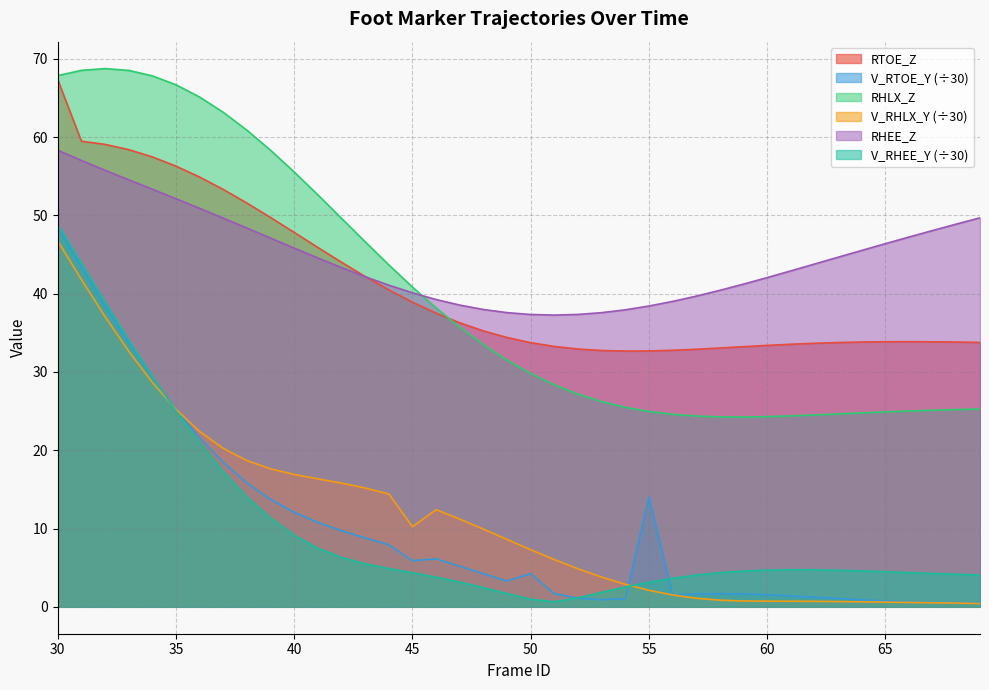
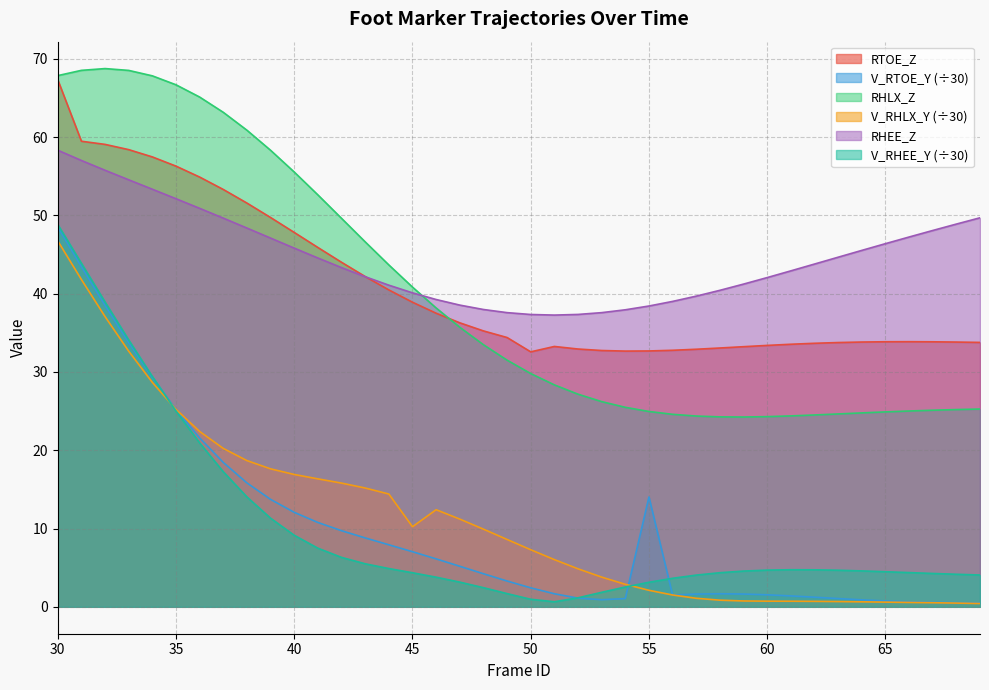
  {
    "RTOE_Z": {
      "30": 67,
      "35": 56,
      "40": 48,
      "45": 39,
-     "50": 34,
+     "50": 33,
      "55": 33,
      "60": 33,
      "65": 34
    },
    "V_RTOE_Y (÷30)": {
      "30": 49,
      "40": 12,
-     "45": 6,
-     "50": 4,
+     "45": 7,
+     "50": 2,
      "55": 14,
      "60": 2
    },
    "V_RHLX_Y (÷30)": {
      "30": 47,
      "40": 17,
      "45": 10,
      "50": 7,
      "55": 2,
      "60": 1
    },
    "RHEE_Z": {
      "30": 58,
      "35": 52,
      "40": 46,
      "45": 40,
      "50": 37,
      "55": 38,
      "60": 42,
      "65": 46
    }
  }
